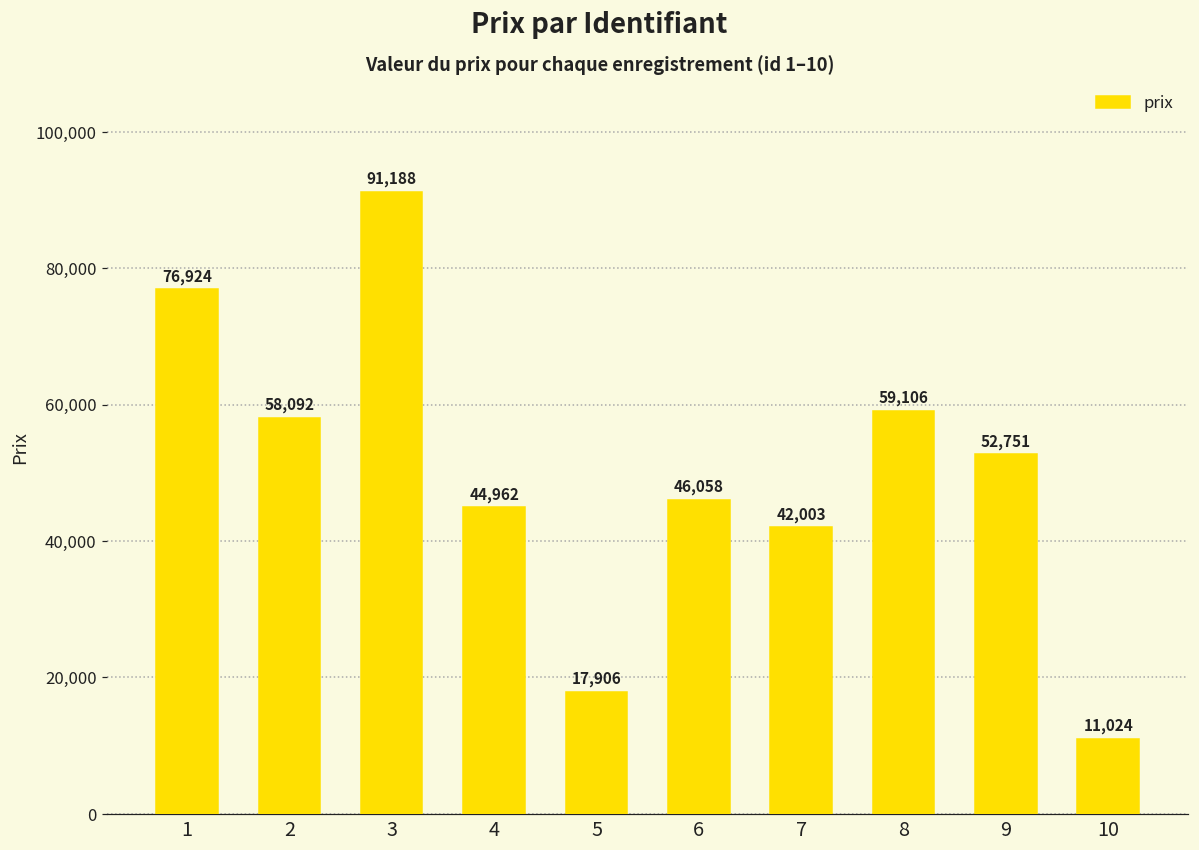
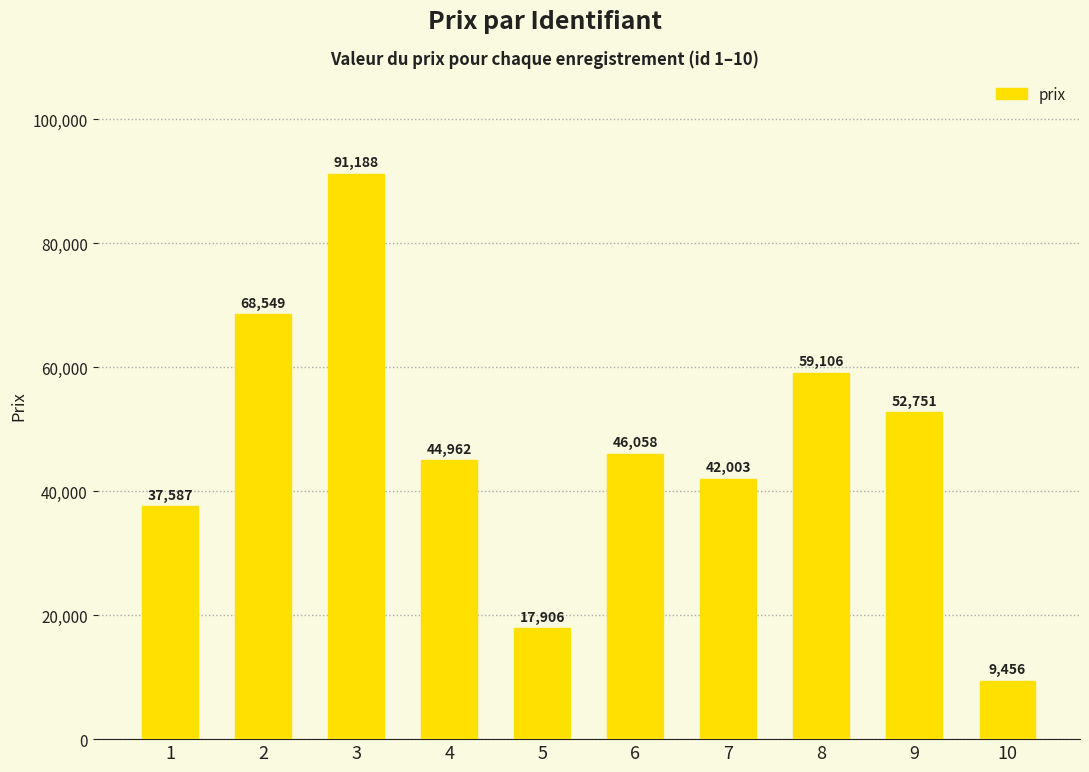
  {
-   "1": "76,924",
-   "2": "58,092",
+   "1": "37,587",
+   "2": "68,549",
    "3": "91,188",
    "4": "44,962",
    "5": "17,906",
    "6": "46,058",
    "7": "42,003",
    "8": "59,106",
    "9": "52,751",
-   "10": "11,024"
+   "10": "9,456"
  }
